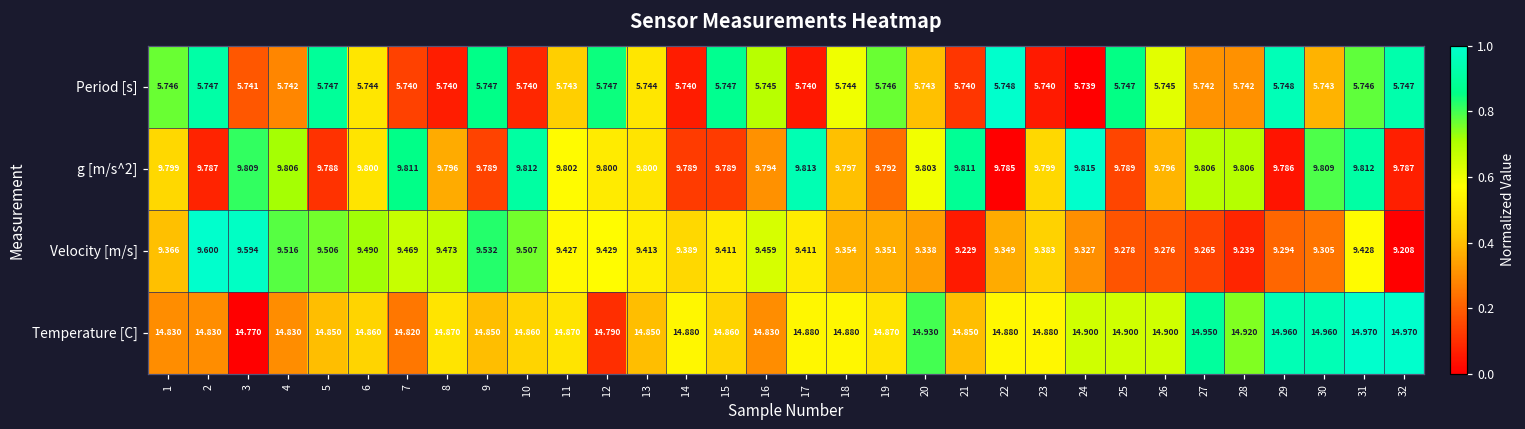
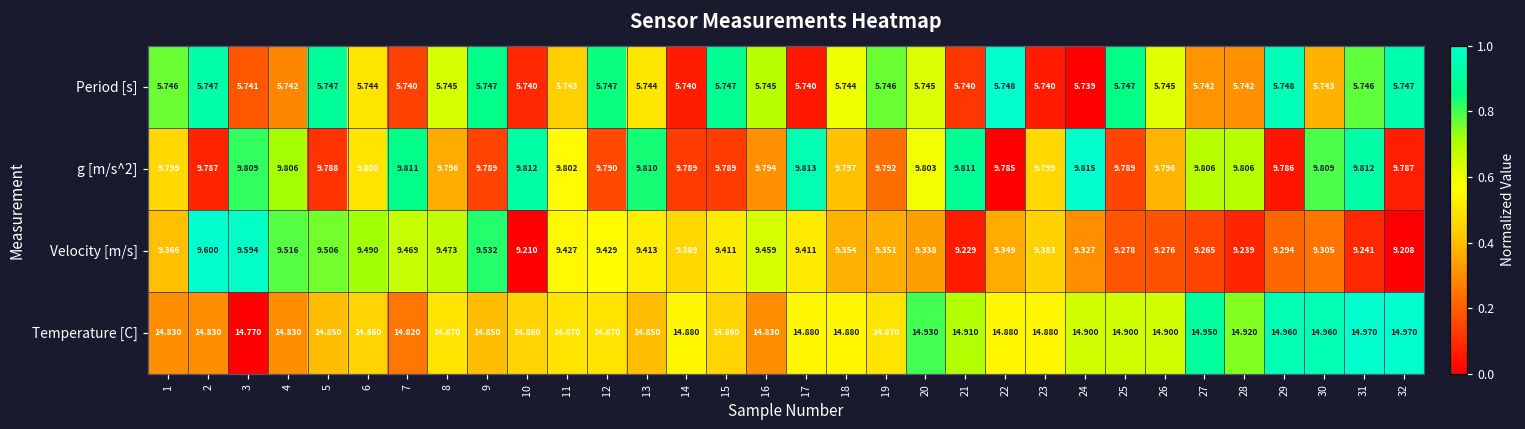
  {
    "Period [s]": {
      "1": 5.746,
      "2": 5.747,
      "3": 5.741,
      "4": 5.742,
      "5": 5.747,
      "6": 5.744,
      "7": 5.740,
-     "8": 5.740,
+     "8": 5.745,
      "9": 5.747,
      "10": 5.740,
      "11": 5.743,
      "12": 5.747,
      "13": 5.744,
      "14": 5.740,
      "15": 5.747,
      "16": 5.745,
      "17": 5.740,
      "18": 5.744,
      "19": 5.746,
-     "20": 5.743,
+     "20": 5.745,
      "21": 5.740,
      "22": 5.748,
      "23": 5.740,
      "24": 5.739,
      "25": 5.747,
      "26": 5.745,
      "27": 5.742,
      "28": 5.742,
      "29": 5.748,
      "30": 5.743,
      "31": 5.746,
      "32": 5.747
    },
    "g [m/s^2]": {
      "1": 9.799,
      "2": 9.787,
      "3": 9.809,
      "4": 9.806,
      "5": 9.788,
      "6": 9.800,
      "7": 9.811,
      "8": 9.796,
      "9": 9.789,
      "10": 9.812,
      "11": 9.802,
-     "12": 9.800,
-     "13": 9.800,
+     "12": 9.790,
+     "13": 9.810,
      "14": 9.789,
      "15": 9.789,
      "16": 9.794,
      "17": 9.813,
      "18": 9.797,
      "19": 9.792,
      "20": 9.803,
      "21": 9.811,
      "22": 9.785,
      "23": 9.799,
      "24": 9.815,
      "25": 9.789,
      "26": 9.796,
      "27": 9.806,
      "28": 9.806,
      "29": 9.786,
      "30": 9.809,
      "31": 9.812,
      "32": 9.787
    },
    "Velocity [m/s]": {
      "1": 9.366,
      "2": 9.600,
      "3": 9.594,
      "4": 9.516,
      "5": 9.506,
      "6": 9.490,
      "7": 9.469,
      "8": 9.473,
      "9": 9.532,
-     "10": 9.507,
+     "10": 9.210,
      "11": 9.427,
      "12": 9.429,
      "13": 9.413,
      "14": 9.389,
      "15": 9.411,
      "16": 9.459,
      "17": 9.411,
      "18": 9.354,
      "19": 9.351,
      "20": 9.338,
      "21": 9.229,
      "22": 9.349,
      "23": 9.383,
      "24": 9.327,
      "25": 9.278,
      "26": 9.276,
      "27": 9.265,
      "28": 9.239,
      "29": 9.294,
      "30": 9.305,
-     "31": 9.428,
+     "31": 9.241,
      "32": 9.208
    },
    "Temperature [C]": {
      "1": 14.830,
      "2": 14.830,
      "3": 14.770,
      "4": 14.830,
      "5": 14.850,
      "6": 14.860,
      "7": 14.820,
      "8": 14.870,
      "9": 14.850,
      "10": 14.860,
      "11": 14.870,
-     "12": 14.790,
+     "12": 14.870,
      "13": 14.850,
      "14": 14.880,
      "15": 14.860,
      "16": 14.830,
      "17": 14.880,
      "18": 14.880,
      "19": 14.870,
      "20": 14.930,
-     "21": 14.850,
+     "21": 14.910,
      "22": 14.880,
      "23": 14.880,
      "24": 14.900,
      "25": 14.900,
      "26": 14.900,
      "27": 14.950,
      "28": 14.920,
      "29": 14.960,
      "30": 14.960,
      "31": 14.970,
      "32": 14.970
    }
  }
